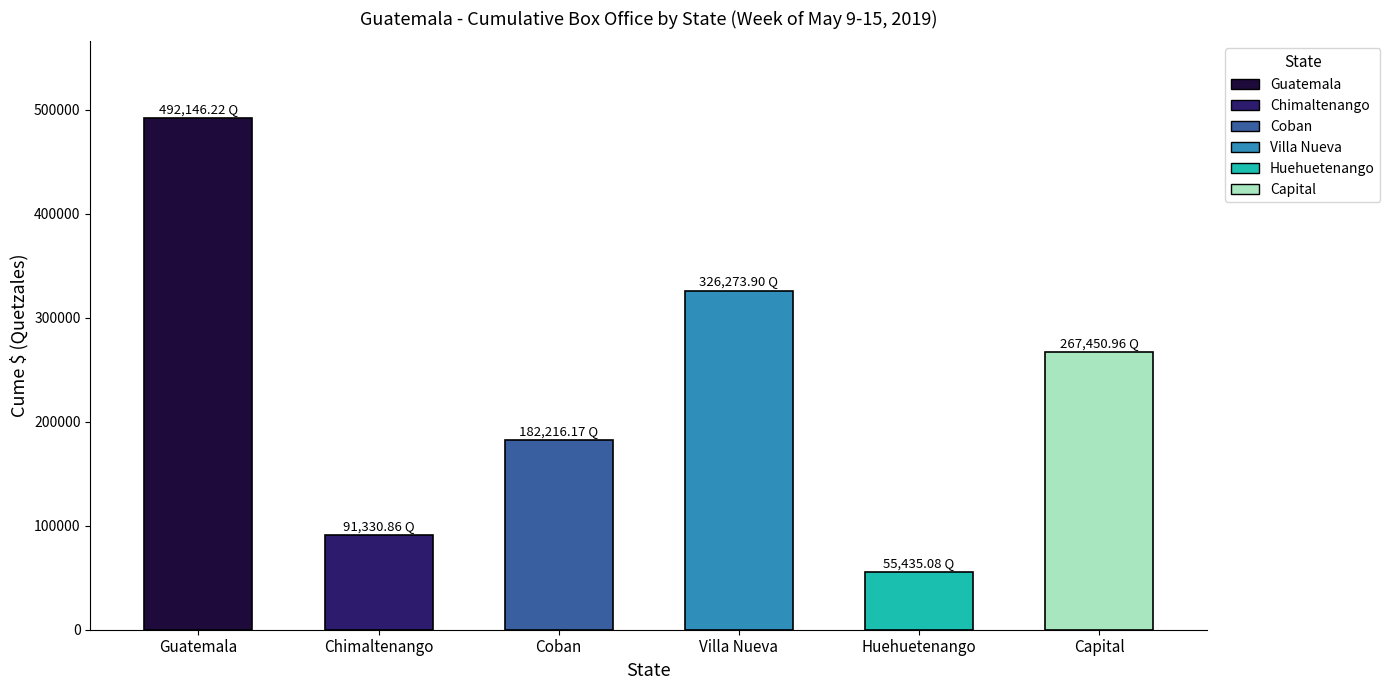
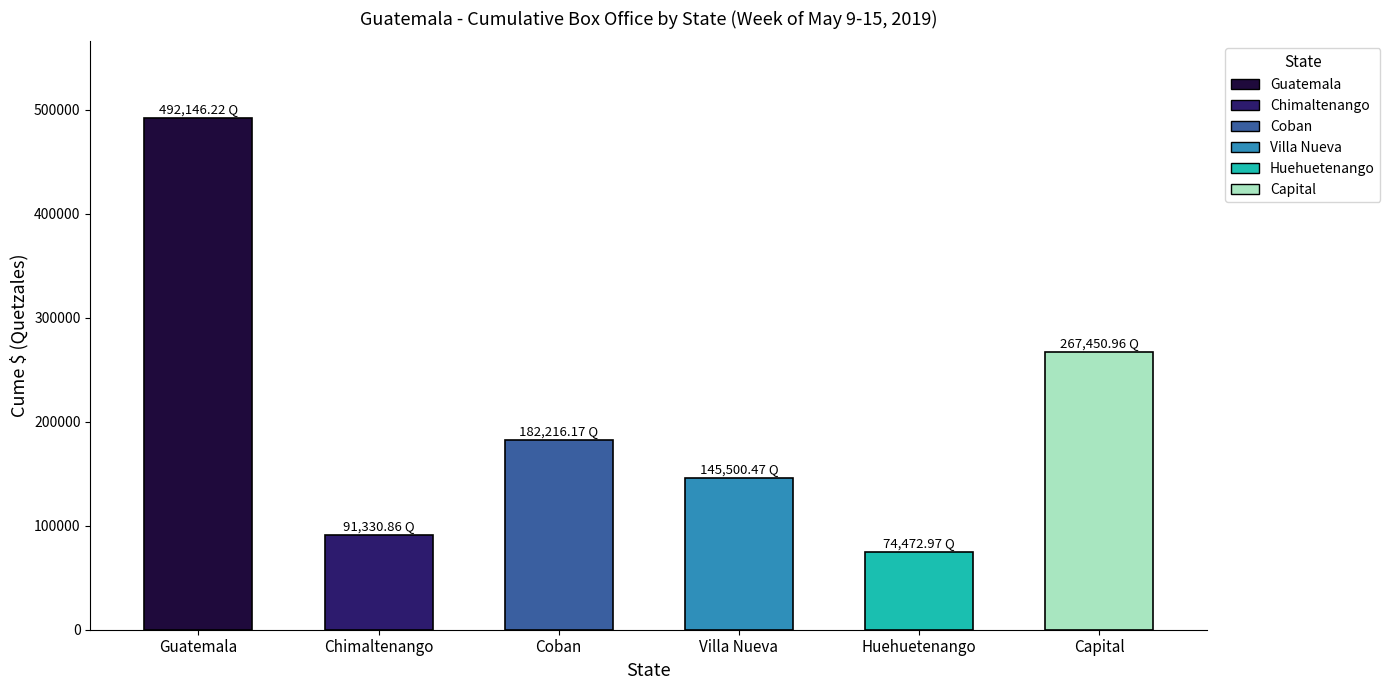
  {
    "Guatemala": "492,146.22",
    "Chimaltenango": "91,330.86",
    "Coban": "182,216.17",
-   "Villa Nueva": "326,273.90",
-   "Huehuetenango": "55,435.08",
+   "Villa Nueva": "145,500.47",
+   "Huehuetenango": "74,472.97",
    "Capital": "267,450.96"
  }
